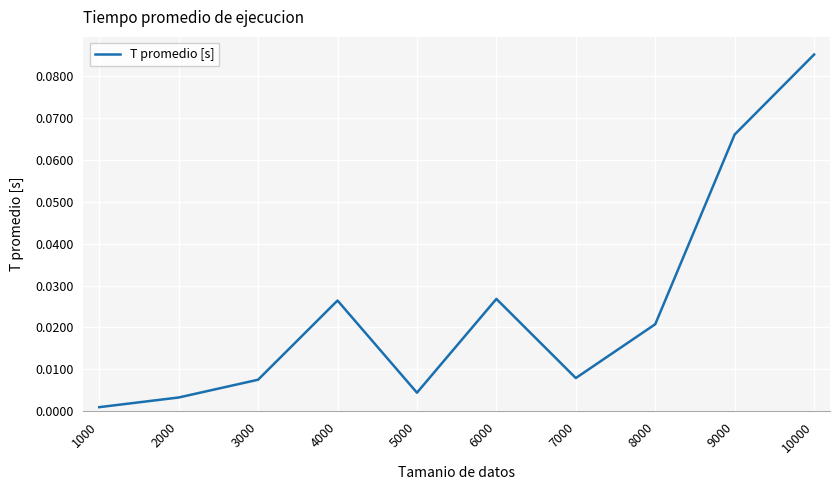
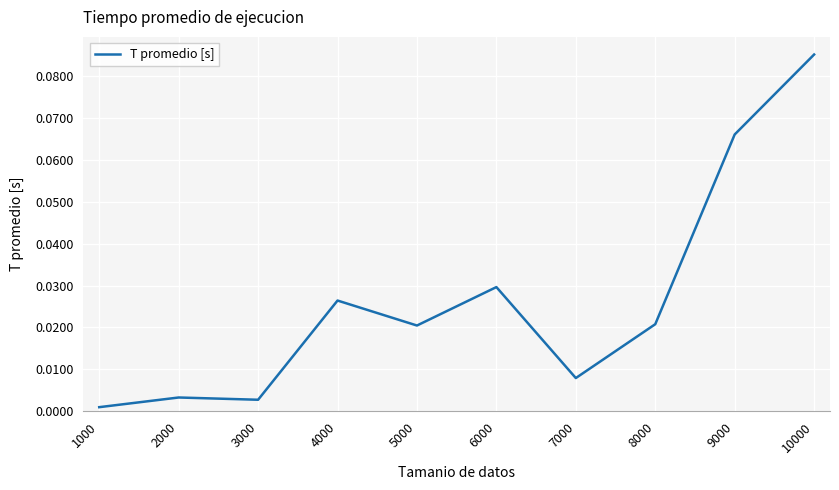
  {
    "1000": 0.001,
    "2000": 0.003,
-   "3000": 0.008,
+   "3000": 0.003,
    "4000": 0.026,
-   "5000": 0.004,
-   "6000": 0.027,
+   "5000": 0.020,
+   "6000": 0.030,
    "7000": 0.008,
    "8000": 0.021,
    "9000": 0.066,
    "10000": 0.085
  }
